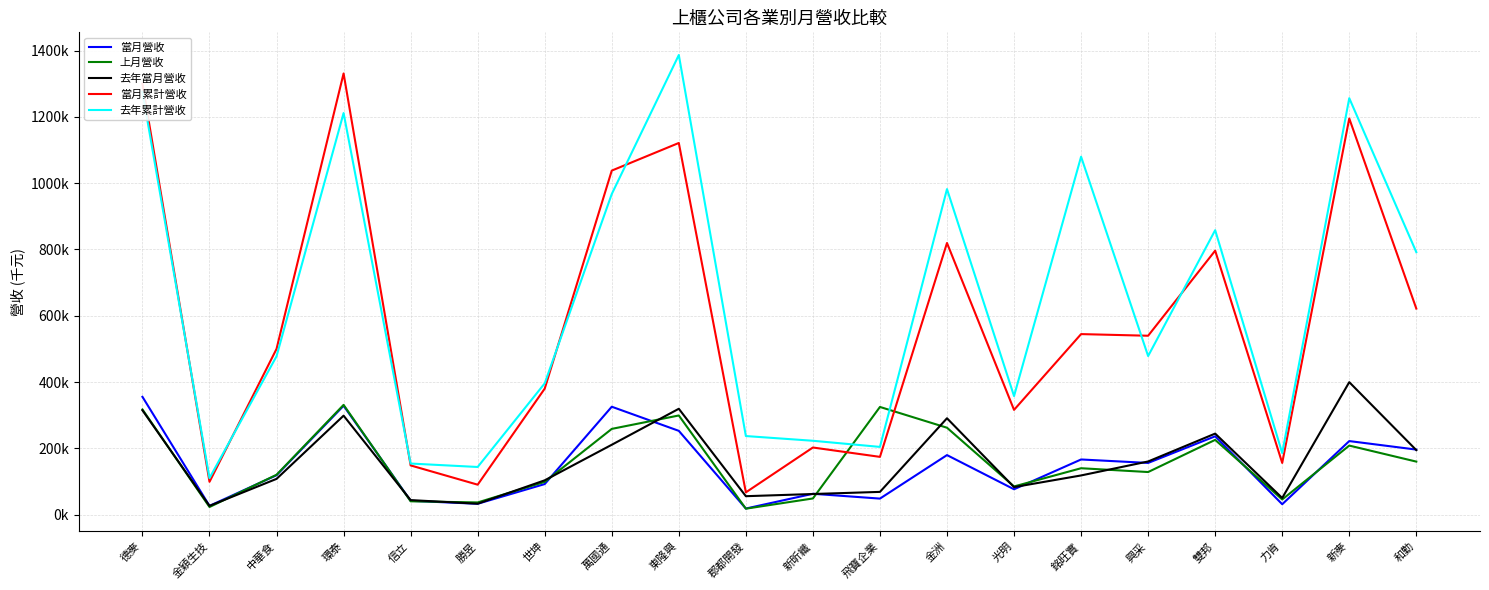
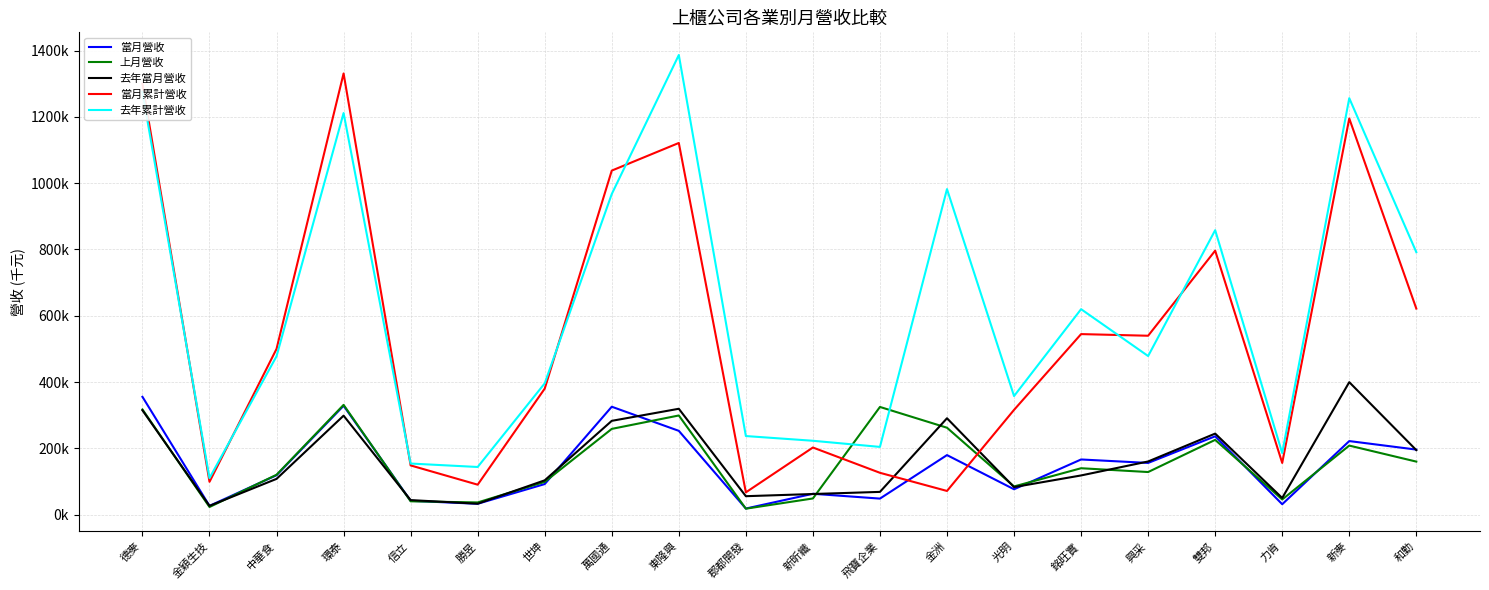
  {
    "當月營收": {
      "德麥": 360000,
      "萬國通": 330000,
      "東隆興": 250000,
      "飛寶企業": 50000,
      "金洲": 180000,
      "銘旺實": 170000,
      "雙邦": 240000,
      "力肯": 30000,
      "新麥": 220000
    },
    "上月營收": {
      "萬國通": 260000,
      "東隆興": 300000,
      "新昕纖": 50000,
      "飛寶企業": 330000,
      "金洲": 260000,
      "銘旺實": 140000,
      "興采": 130000,
      "雙邦": 230000,
      "新麥": 210000,
      "和勤": 160000
    },
    "去年當月營收": {
      "中華食": 110000,
      "環泰": 300000,
-     "萬國通": 210000,
+     "萬國通": 280000,
      "東隆興": 320000,
      "郡都開發": 60000,
      "飛寶企業": 70000,
      "金洲": 290000,
      "銘旺實": 120000,
      "雙邦": 240000,
      "新麥": 400000
    },
    "當月累計營收": {
      "金穎生技": 100000,
      "中華食": 500000,
      "環泰": 1330000,
      "勝昱": 90000,
      "世坤": 380000,
      "萬國通": 1040000,
      "東隆興": 1120000,
      "郡都開發": 70000,
      "新昕纖": 200000,
-     "飛寶企業": 170000,
-     "金洲": 820000,
+     "飛寶企業": 130000,
+     "金洲": 70000,
      "光明": 320000,
      "銘旺實": 540000,
      "興采": 540000,
      "雙邦": 800000,
      "力肯": 160000,
      "新麥": 1200000,
      "和勤": 620000
    },
    "去年累計營收": {
      "金穎生技": 110000,
      "中華食": 480000,
      "環泰": 1210000,
      "勝昱": 140000,
      "世坤": 400000,
      "萬國通": 970000,
      "東隆興": 1390000,
      "郡都開發": 240000,
      "新昕纖": 220000,
      "飛寶企業": 200000,
      "金洲": 980000,
      "光明": 360000,
-     "銘旺實": 1080000,
+     "銘旺實": 620000,
      "興采": 480000,
      "雙邦": 860000,
      "力肯": 190000,
      "新麥": 1260000,
      "和勤": 790000
    }
  }
